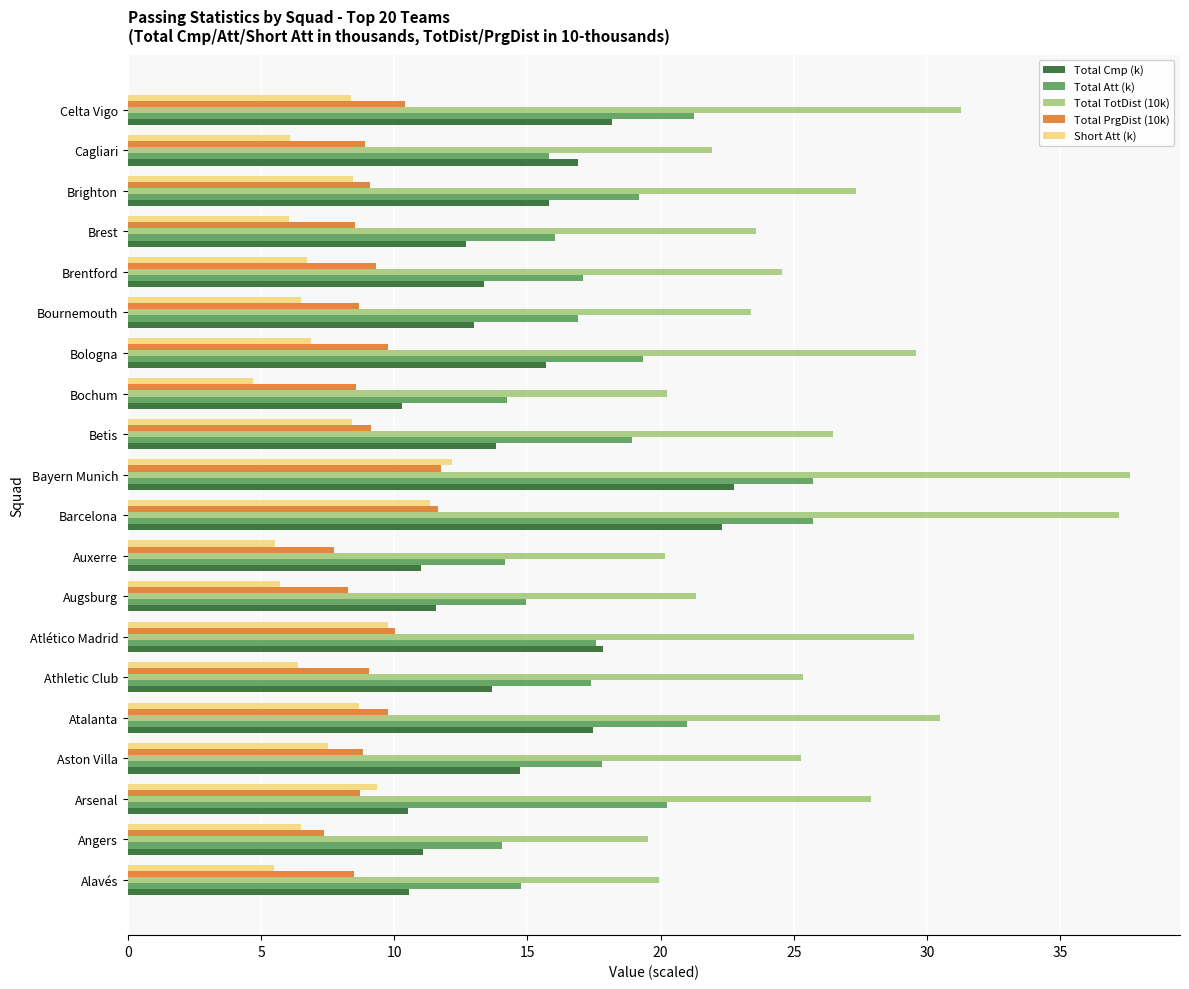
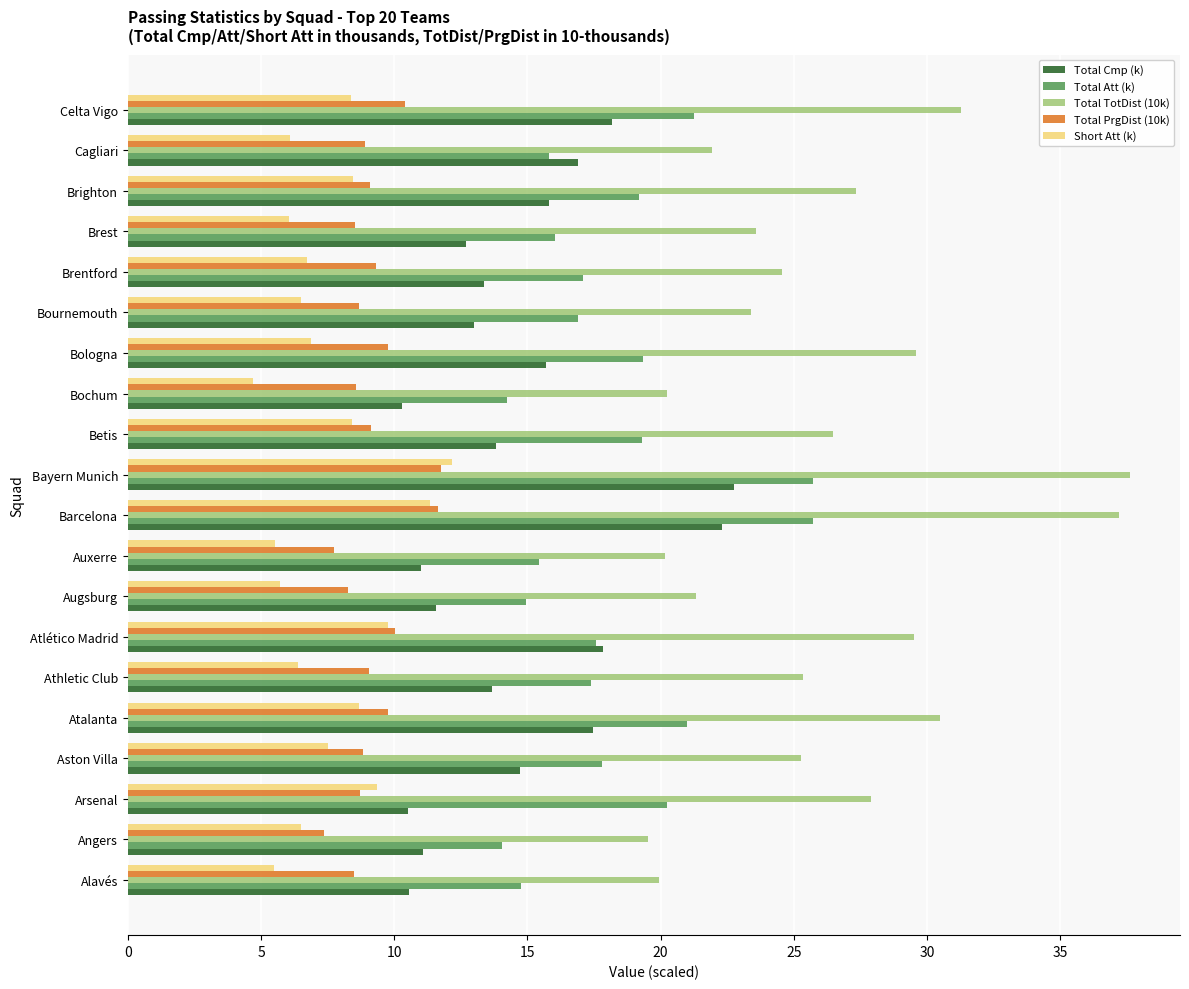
  {
    "Total Cmp (k)": {
      "Celta Vigo": 18.2,
      "Cagliari": 16.9,
      "Brighton": 15.8,
      "Brest": 12.7,
      "Brentford": 13.4,
      "Bournemouth": 13.0,
      "Bologna": 15.7,
      "Bochum": 10.3,
      "Betis": 13.8,
      "Bayern Munich": 22.8,
      "Barcelona": 22.3,
      "Auxerre": 11.0,
      "Augsburg": 11.6,
      "Atlético Madrid": 17.8,
      "Athletic Club": 13.7,
      "Atalanta": 17.5,
      "Aston Villa": 14.7,
      "Arsenal": 10.5,
      "Angers": 11.1,
      "Alavés": 10.5
    },
    "Total Att (k)": {
      "Celta Vigo": 21.3,
      "Cagliari": 15.8,
      "Brighton": 19.2,
      "Brest": 16.0,
      "Brentford": 17.1,
      "Bournemouth": 16.9,
      "Bologna": 19.3,
      "Bochum": 14.2,
-     "Betis": 18.9,
+     "Betis": 19.3,
      "Bayern Munich": 25.7,
      "Barcelona": 25.7,
-     "Auxerre": 14.2,
+     "Auxerre": 15.4,
      "Augsburg": 14.9,
      "Atlético Madrid": 17.6,
      "Athletic Club": 17.4,
      "Atalanta": 21.0,
      "Aston Villa": 17.8,
      "Arsenal": 20.2,
      "Angers": 14.1,
      "Alavés": 14.7
    },
    "Total TotDist (10k)": {
      "Celta Vigo": 31.3,
      "Cagliari": 21.9,
      "Brighton": 27.3,
      "Brest": 23.6,
      "Brentford": 24.6,
      "Bournemouth": 23.4,
      "Bologna": 29.6,
      "Bochum": 20.2,
      "Betis": 26.5,
      "Bayern Munich": 37.6,
      "Barcelona": 37.2,
      "Auxerre": 20.1,
      "Augsburg": 21.3,
      "Atlético Madrid": 29.5,
      "Athletic Club": 25.3,
      "Atalanta": 30.5,
      "Aston Villa": 25.3,
      "Arsenal": 27.9,
      "Angers": 19.5,
      "Alavés": 20.0
    },
    "Total PrgDist (10k)": {
      "Celta Vigo": 10.4,
      "Cagliari": 8.9,
      "Brighton": 9.1,
      "Brest": 8.5,
      "Brentford": 9.3,
      "Bournemouth": 8.7,
      "Bologna": 9.8,
      "Bochum": 8.6,
      "Betis": 9.1,
      "Bayern Munich": 11.8,
      "Barcelona": 11.6,
      "Auxerre": 7.8,
      "Augsburg": 8.3,
      "Atlético Madrid": 10.0,
      "Athletic Club": 9.1,
      "Atalanta": 9.8,
      "Aston Villa": 8.8,
      "Arsenal": 8.7,
      "Angers": 7.3,
      "Alavés": 8.5
    },
    "Short Att (k)": {
      "Celta Vigo": 8.4,
      "Cagliari": 6.1,
      "Brighton": 8.4,
      "Brest": 6.1,
      "Brentford": 6.7,
      "Bournemouth": 6.5,
      "Bologna": 6.9,
      "Bochum": 4.7,
      "Betis": 8.4,
      "Bayern Munich": 12.2,
      "Barcelona": 11.3,
      "Auxerre": 5.5,
      "Augsburg": 5.7,
      "Atlético Madrid": 9.8,
      "Athletic Club": 6.4,
      "Atalanta": 8.7,
      "Aston Villa": 7.5,
      "Arsenal": 9.4,
      "Angers": 6.5,
      "Alavés": 5.5
    }
  }
